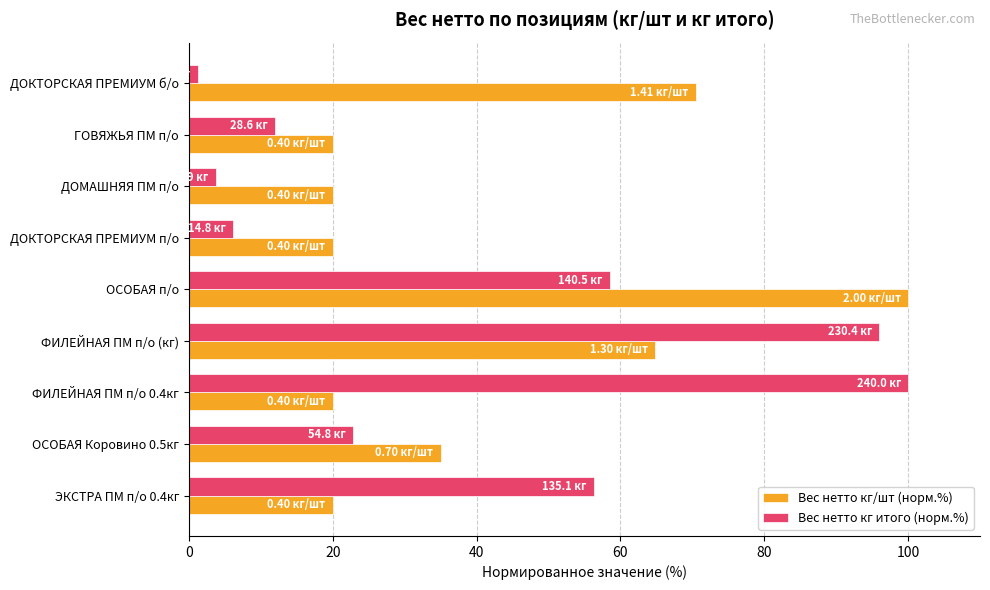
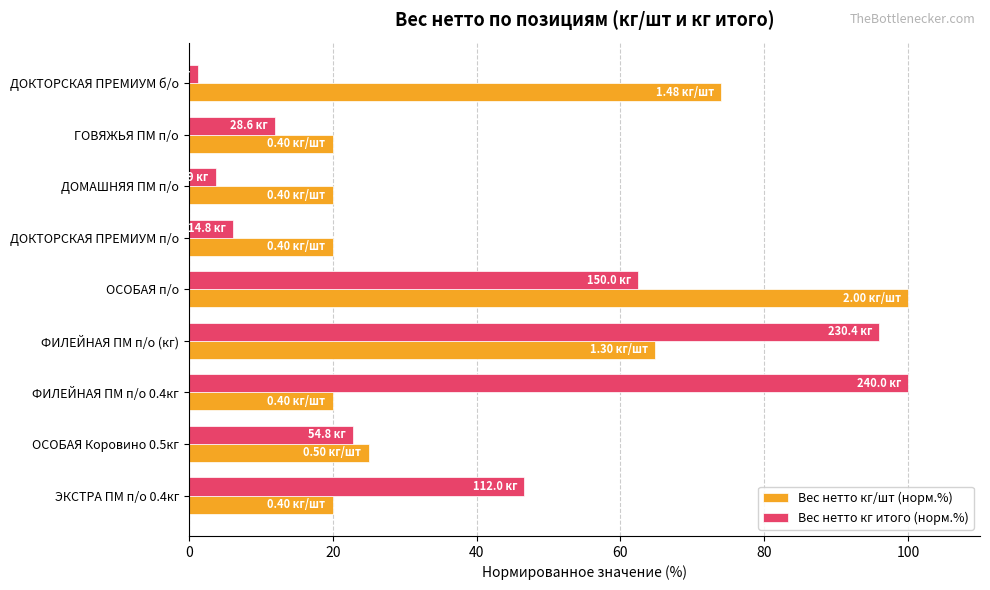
  {
    "Вес нетто кг/шт (норм.%)": {
-     "ДОКТОРСКАЯ ПРЕМИУМ б/о": 1.41,
-     "ОСОБАЯ Коровино 0.5кг": 0.70
+     "ДОКТОРСКАЯ ПРЕМИУМ б/о": 1.48,
+     "ОСОБАЯ Коровино 0.5кг": 0.50
    },
    "Вес нетто кг итого (норм.%)": {
-     "ОСОБАЯ п/о": 140.5,
-     "ЭКСТРА ПМ п/о 0.4кг": 135.1
+     "ОСОБАЯ п/о": 150.0,
+     "ЭКСТРА ПМ п/о 0.4кг": 112.0
    }
  }
